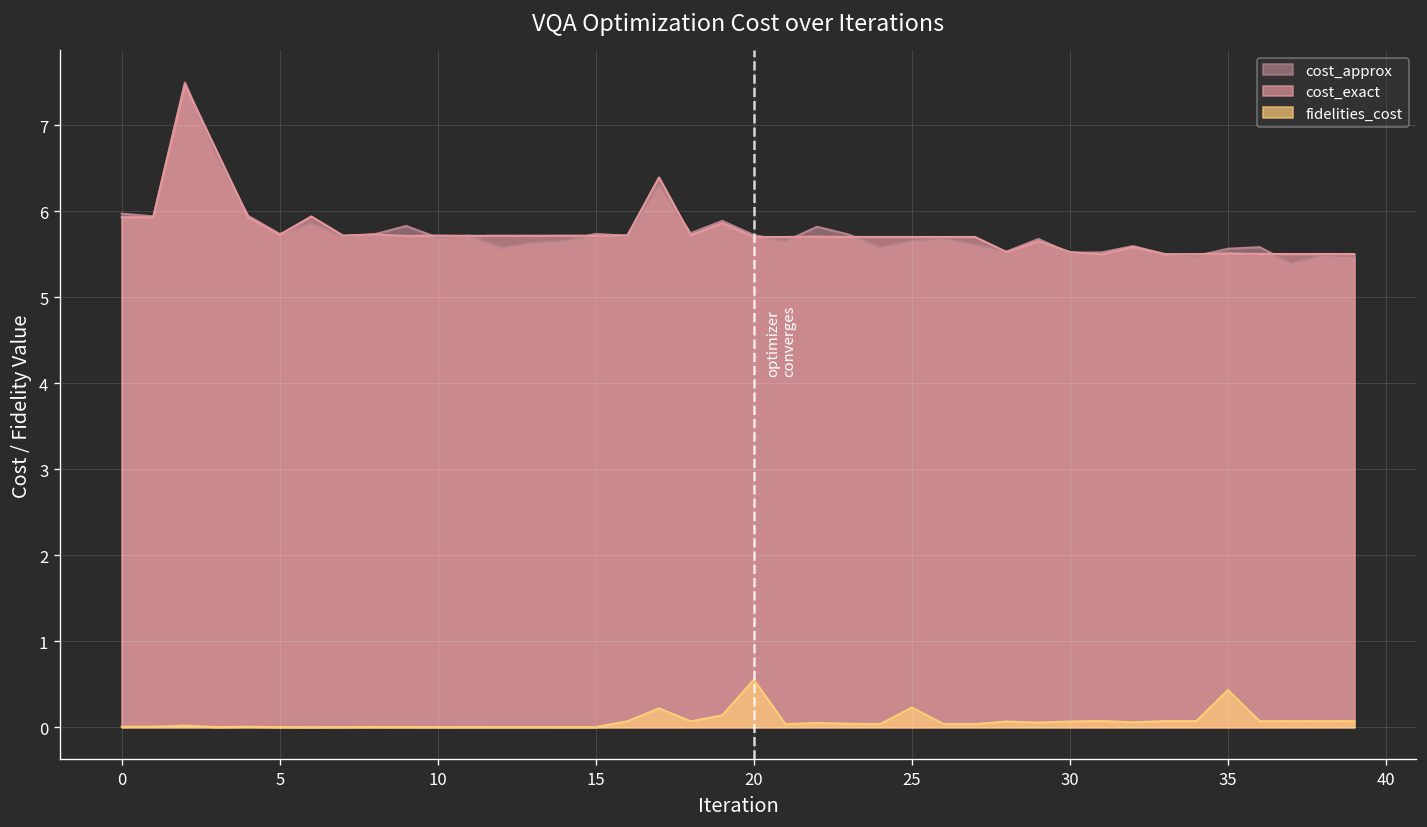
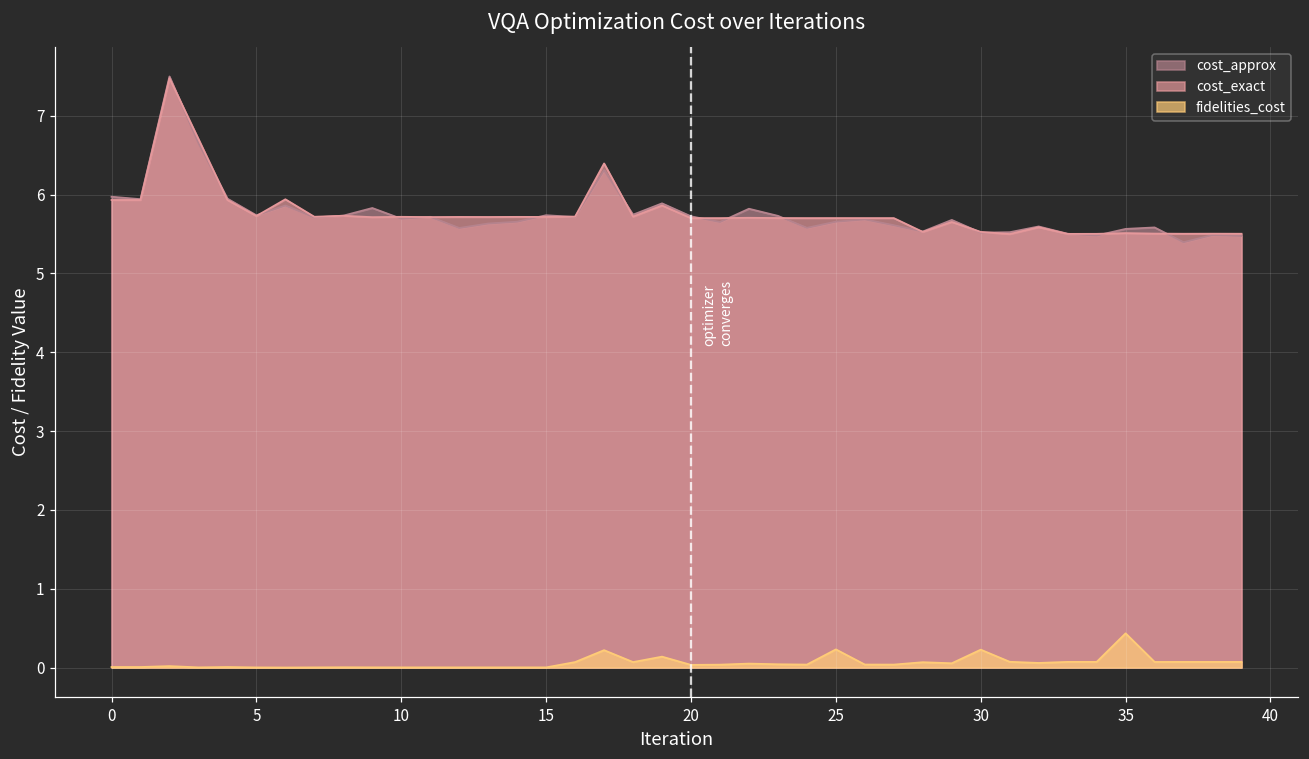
  {
    "fidelities_cost": {
      "0": 0.0,
      "5": 0.0,
      "10": 0.0,
      "15": 0.0,
-     "20": 0.6,
+     "20": 0.0,
      "25": 0.2,
-     "30": 0.1,
+     "30": 0.2,
      "35": 0.4
    }
  }
